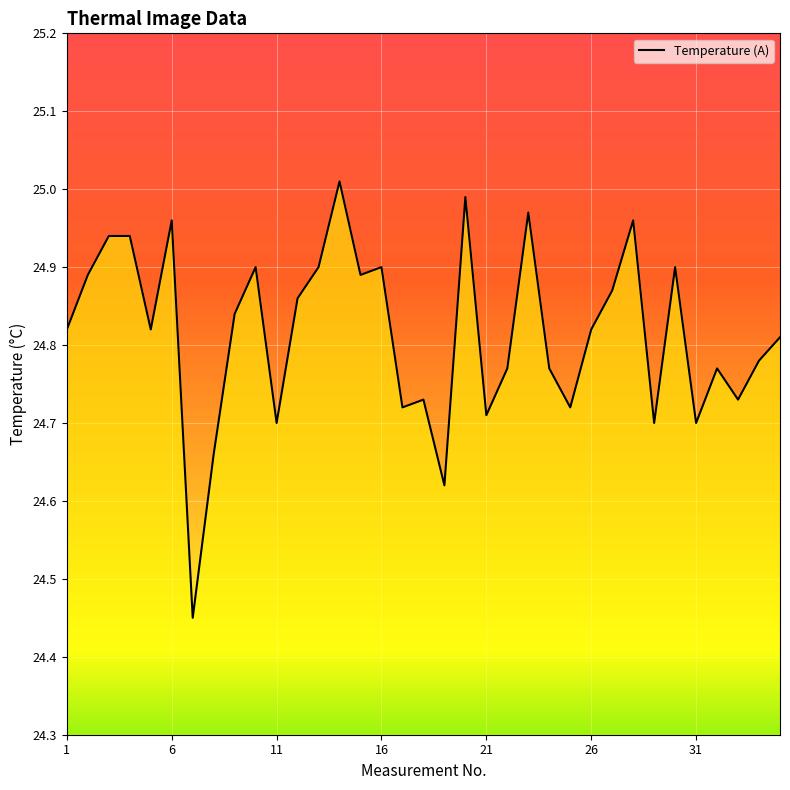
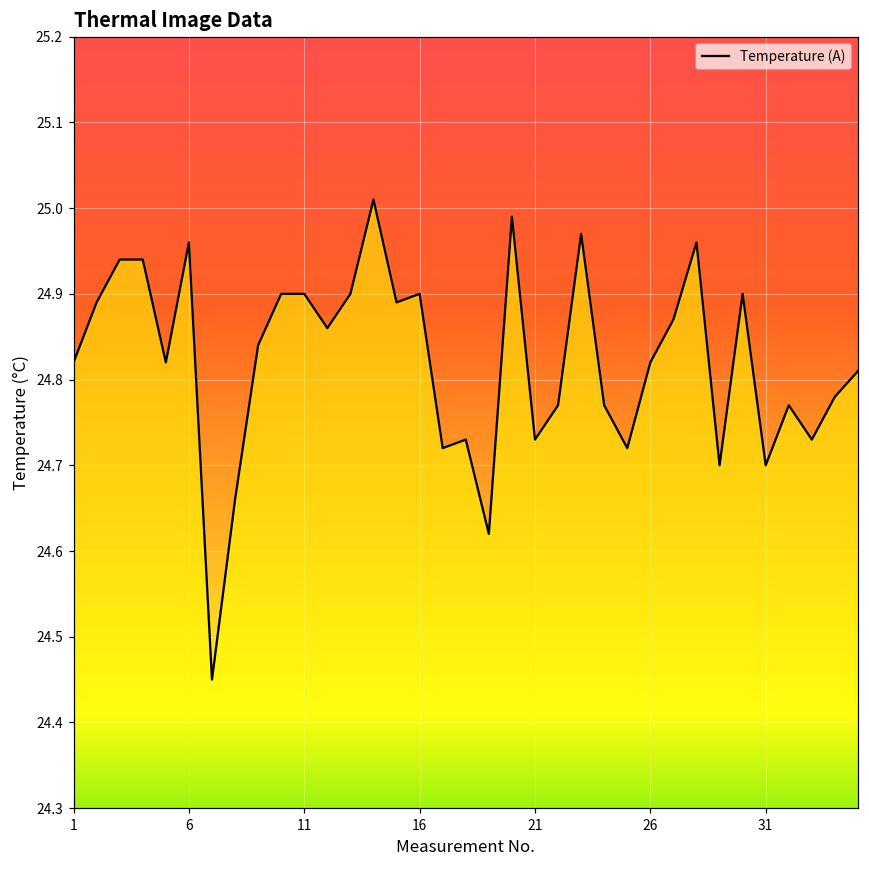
  {
    "1": 24.82,
    "6": 24.96,
-   "11": 24.7,
+   "11": 24.9,
    "16": 24.90,
-   "21": 24.71,
+   "21": 24.73,
    "26": 24.82,
    "31": 24.70
  }
